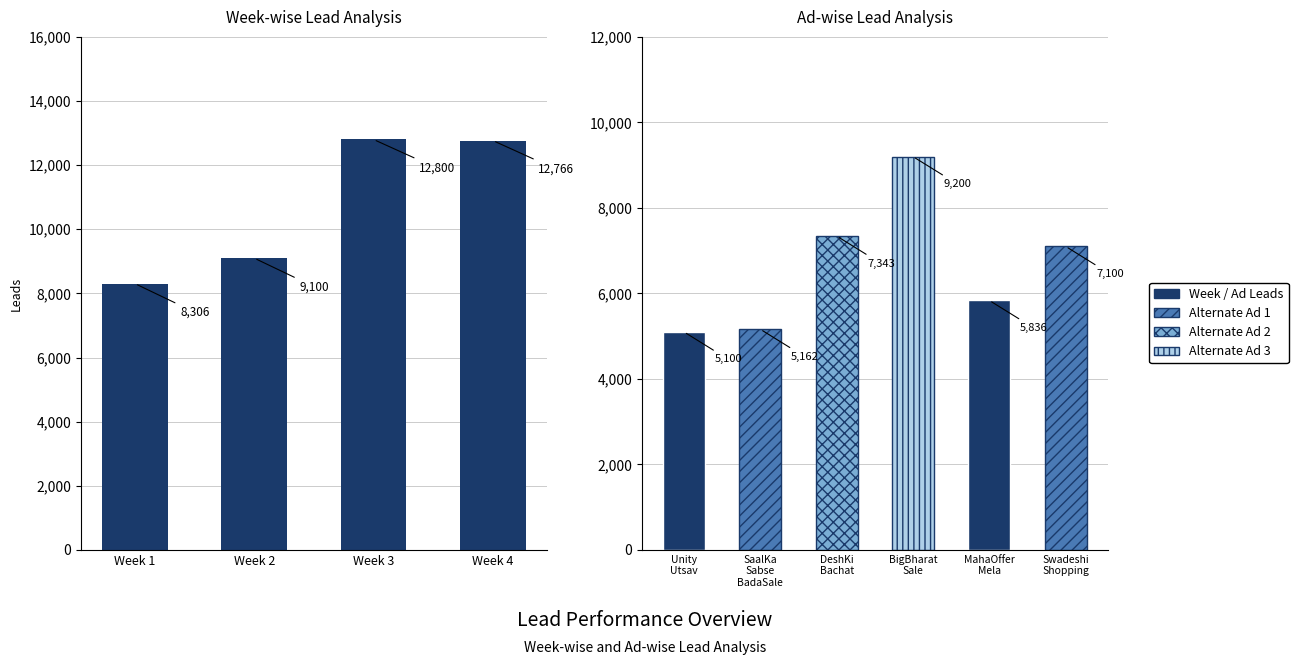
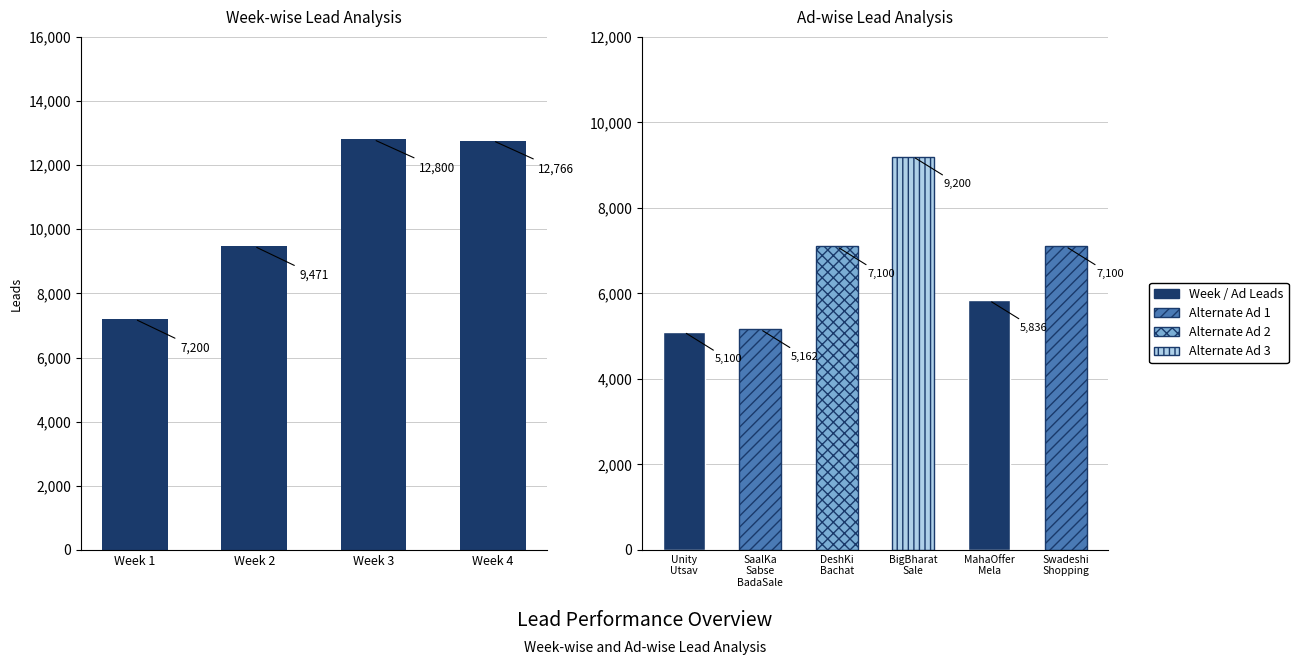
  {
    "Week-wise Lead Analysis": {
-     "Week 1": "8,306",
-     "Week 2": "9,100",
+     "Week 1": "7,200",
+     "Week 2": "9,471",
      "Week 3": "12,800",
      "Week 4": "12,766"
    },
    "Ad-wise Lead Analysis": {
      "Unity Utsav": "5,100",
      "SaalKa Sabse BadaSale": "5,162",
-     "DeshKi Bachat": "7,343",
+     "DeshKi Bachat": "7,100",
      "BigBharat Sale": "9,200",
      "MahaOffer Mela": "5,836",
      "Swadeshi Shopping": "7,100"
    }
  }
